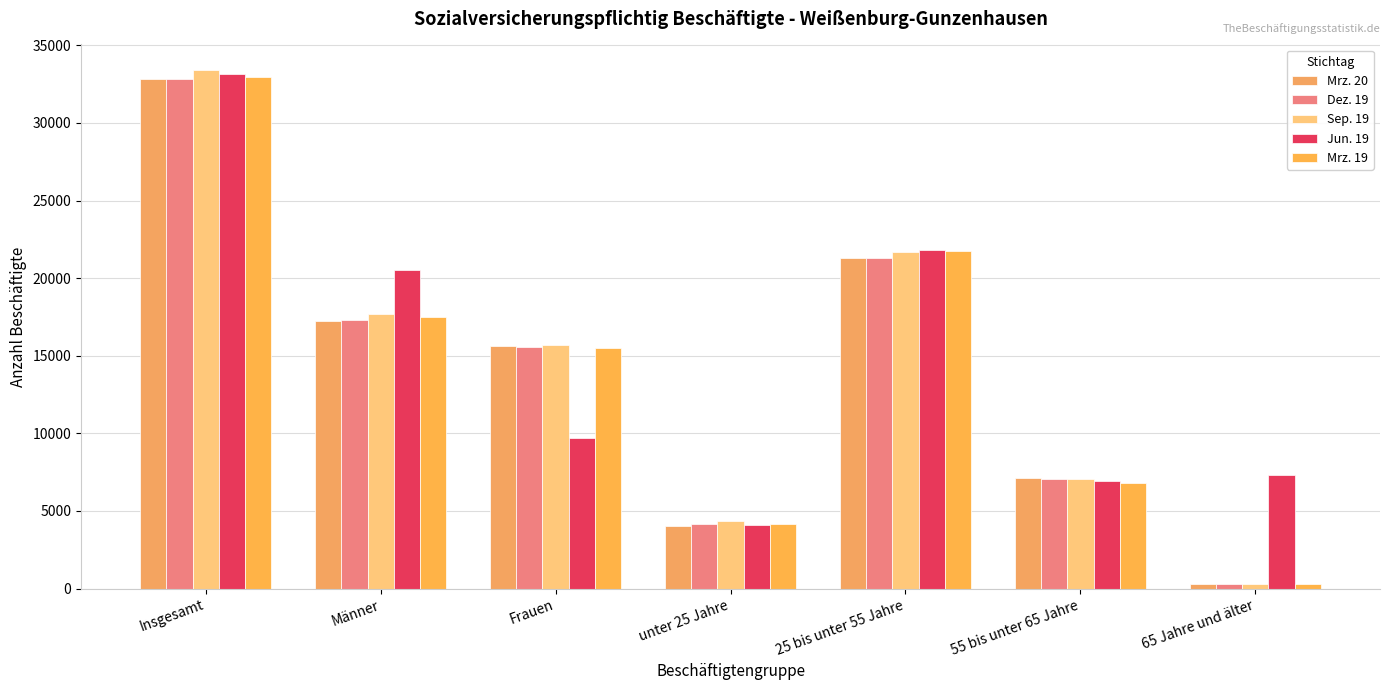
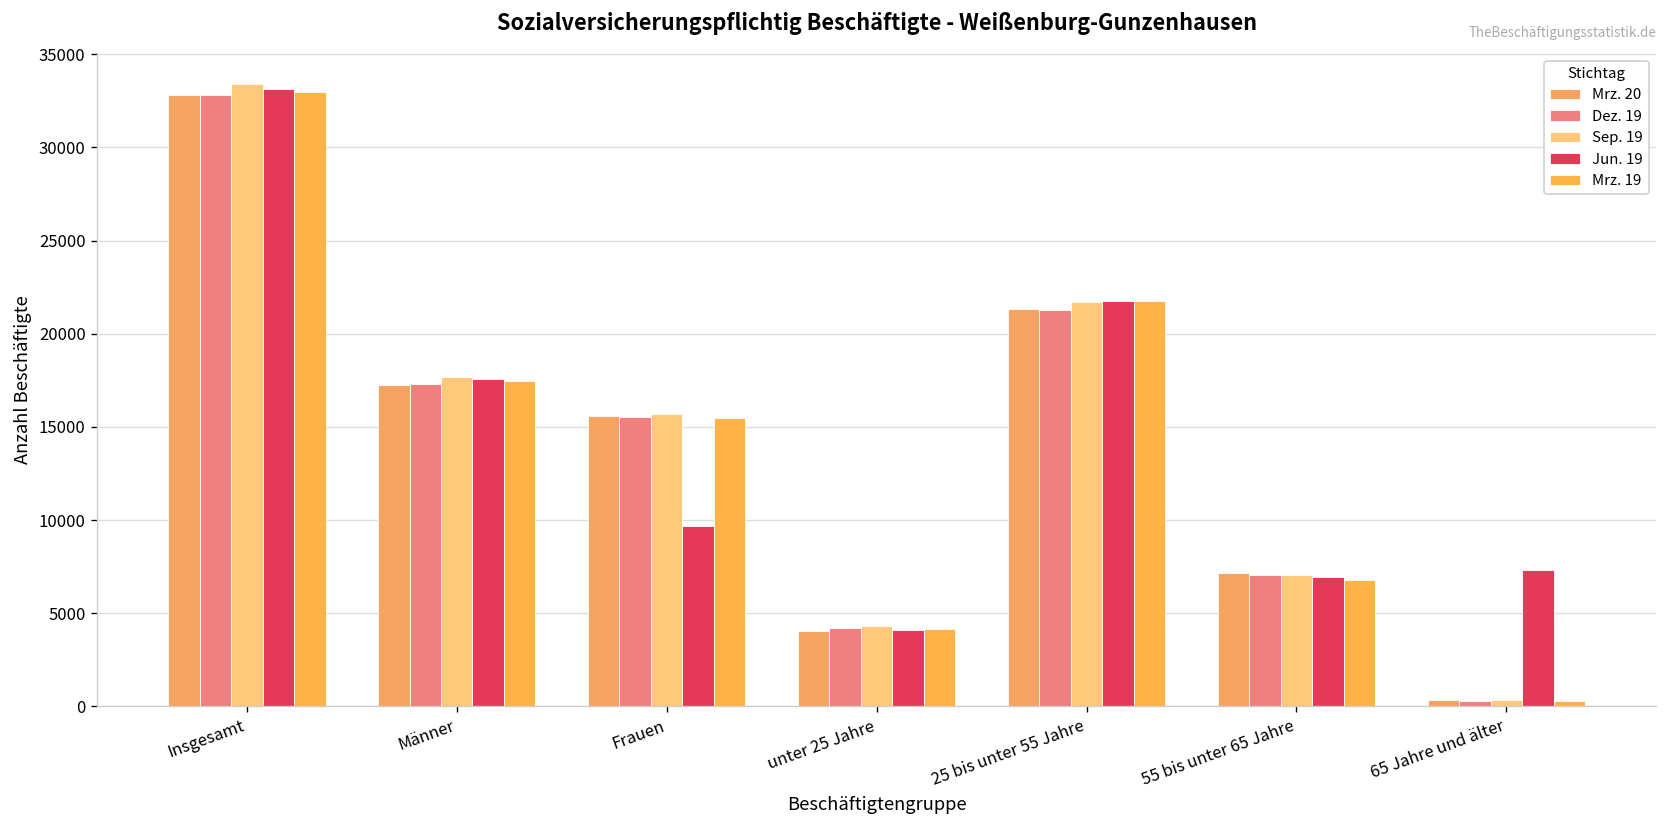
  {
    "Jun. 19": {
      "Insgesamt": 33100,
-     "Männer": 20500,
+     "Männer": 17600,
      "Frauen": 9700,
      "unter 25 Jahre": 4100,
      "25 bis unter 55 Jahre": 21800,
      "55 bis unter 65 Jahre": 7000,
      "65 Jahre und älter": 7300
    }
  }
